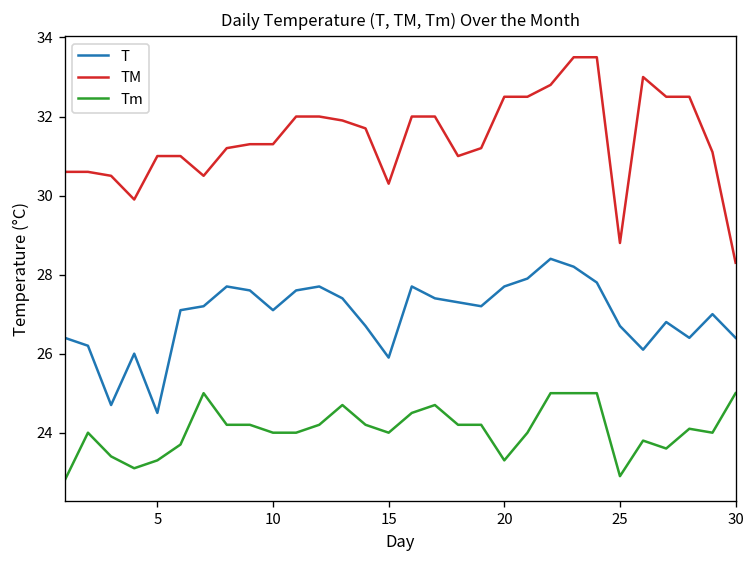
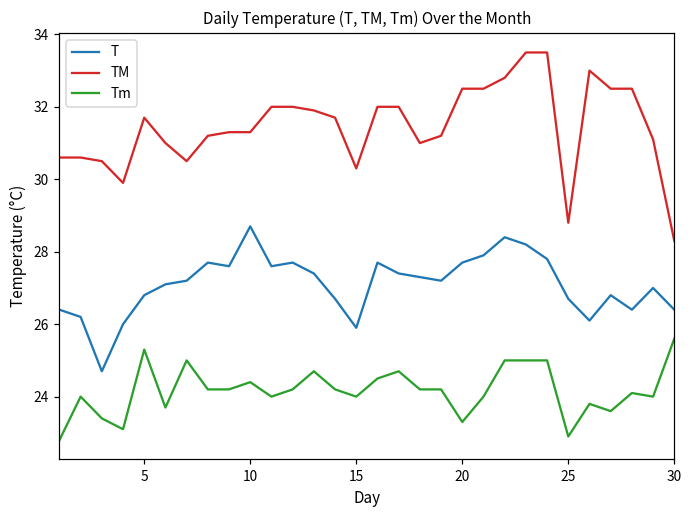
  {
    "T": {
-     "5": 24.5,
-     "10": 27.1,
+     "5": 26.8,
+     "10": 28.7,
      "15": 25.9,
      "20": 27.7,
      "25": 26.7,
      "30": 26.4
    },
    "TM": {
-     "5": 31.0,
+     "5": 31.7,
      "10": 31.3,
      "15": 30.3,
      "20": 32.5,
      "25": 28.8,
      "30": 28.3
    },
    "Tm": {
-     "5": 23.3,
-     "10": 24.0,
+     "5": 25.3,
+     "10": 24.4,
      "15": 24.0,
      "20": 23.3,
      "25": 22.9,
-     "30": 25.0
+     "30": 25.6
    }
  }
